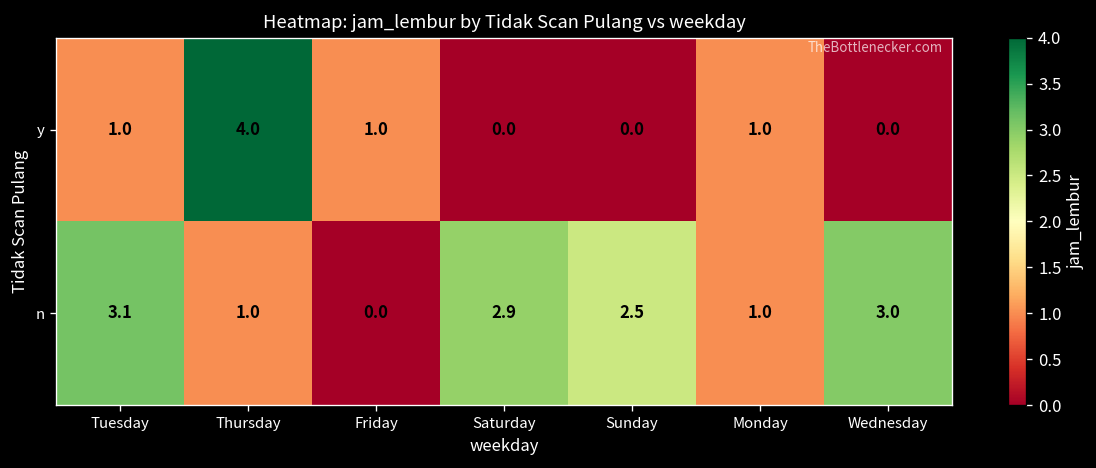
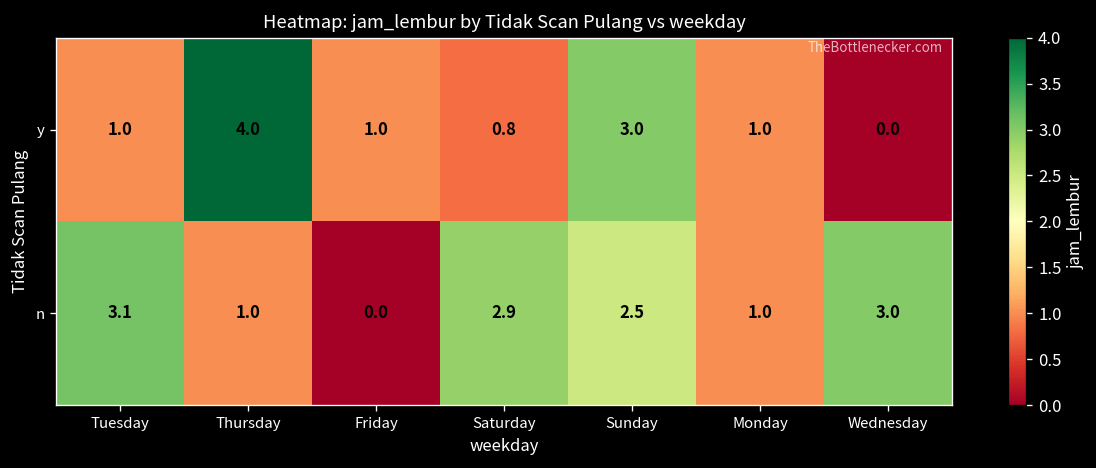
  {
    "y": {
      "Tuesday": 1.0,
      "Thursday": 4.0,
      "Friday": 1.0,
-     "Saturday": 0.0,
-     "Sunday": 0.0,
+     "Saturday": 0.8,
+     "Sunday": 3.0,
      "Monday": 1.0
    },
    "n": {
      "Tuesday": 3.1,
      "Thursday": 1.0,
      "Friday": 0.0,
      "Saturday": 2.9,
      "Sunday": 2.5,
      "Monday": 1.0,
      "Wednesday": 3.0
    }
  }
